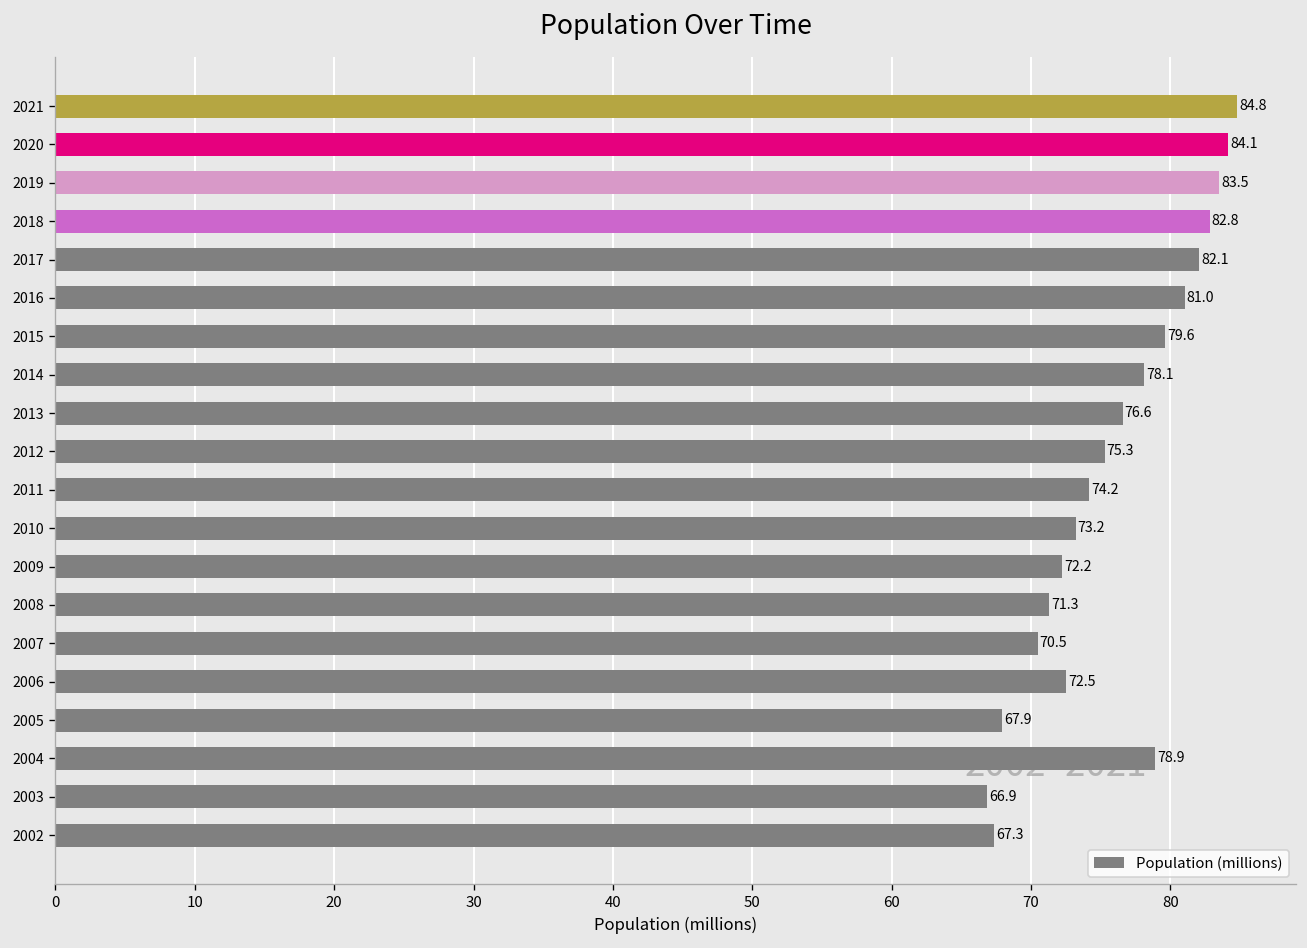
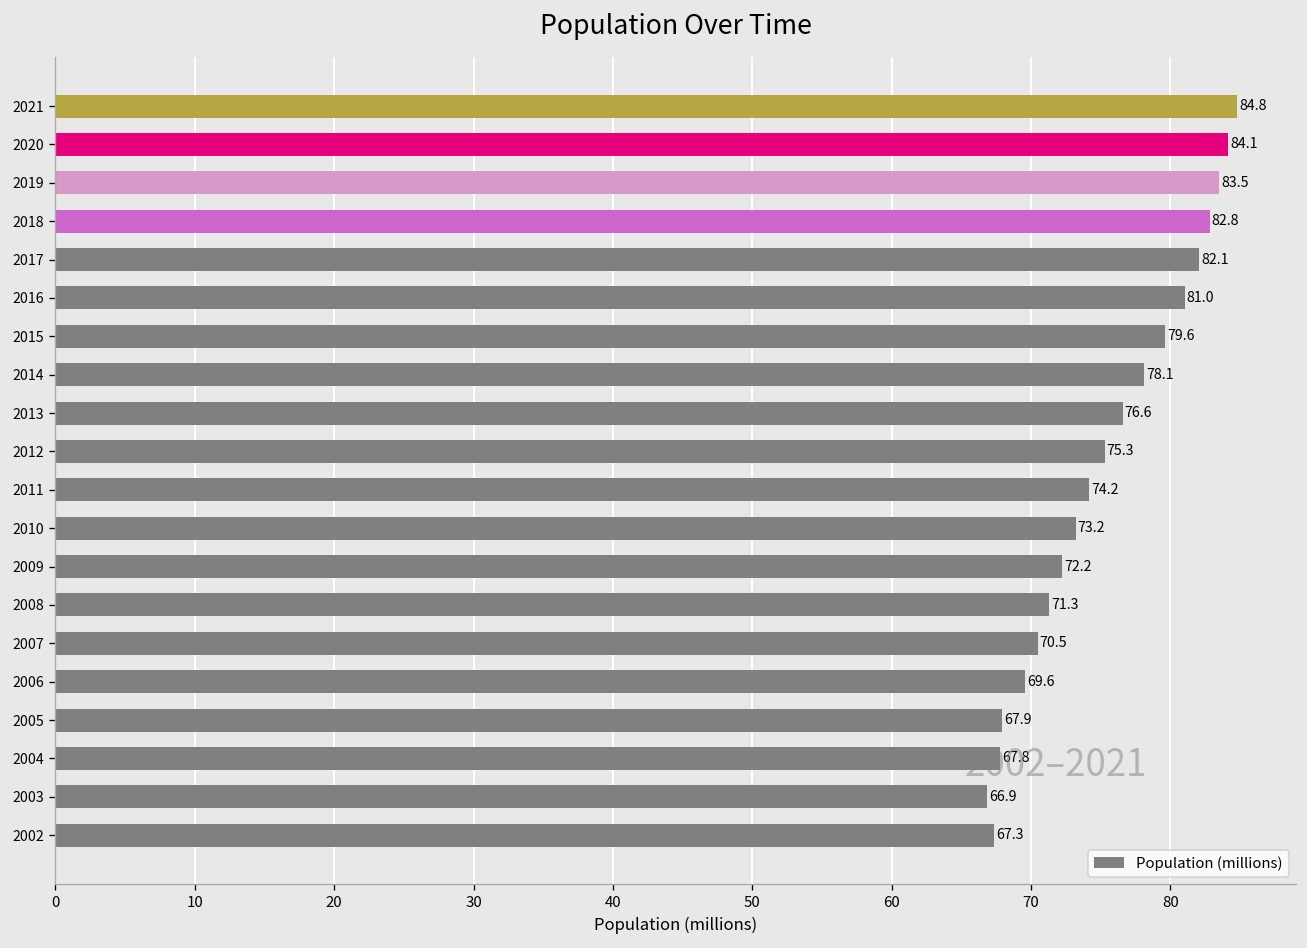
  {
    "2021": 84.8,
    "2020": 84.1,
    "2019": 83.5,
    "2018": 82.8,
    "2017": 82.1,
    "2016": 81.0,
    "2015": 79.6,
    "2014": 78.1,
    "2013": 76.6,
    "2012": 75.3,
    "2011": 74.2,
    "2010": 73.2,
    "2009": 72.2,
    "2008": 71.3,
    "2007": 70.5,
-   "2006": 72.5,
+   "2006": 69.6,
    "2005": 67.9,
-   "2004": 78.9,
+   "2004": 67.8,
    "2003": 66.9,
    "2002": 67.3
  }
